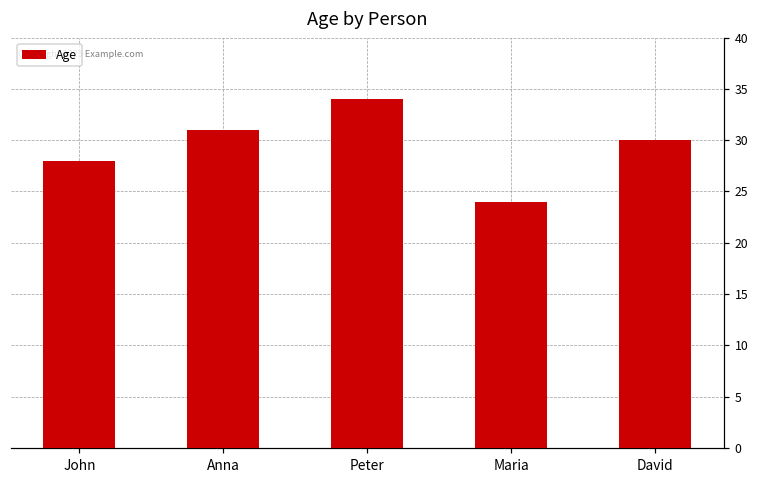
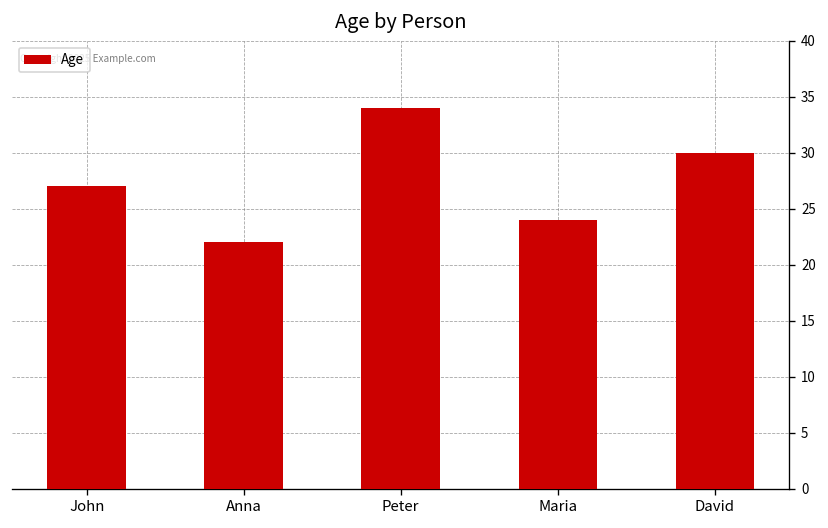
  {
-   "John": 28,
-   "Anna": 31,
+   "John": 27,
+   "Anna": 22,
    "Peter": 34,
    "Maria": 24,
    "David": 30
  }
